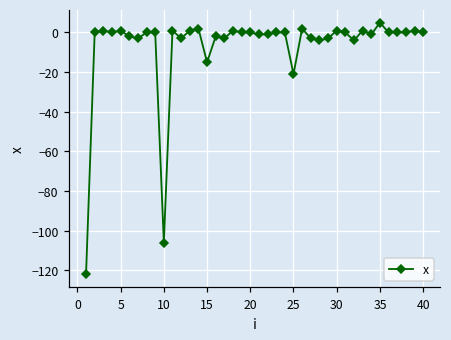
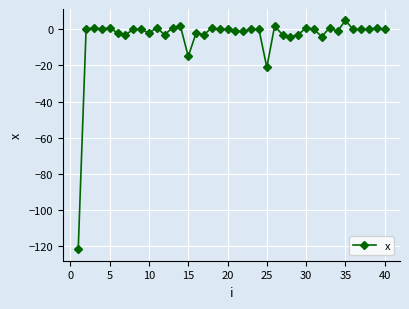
  {
    "5": 1,
-   "10": -106,
+   "10": -2,
    "15": -15,
    "20": 0,
    "25": -21,
    "30": 1,
    "35": 5,
    "40": 0
  }
